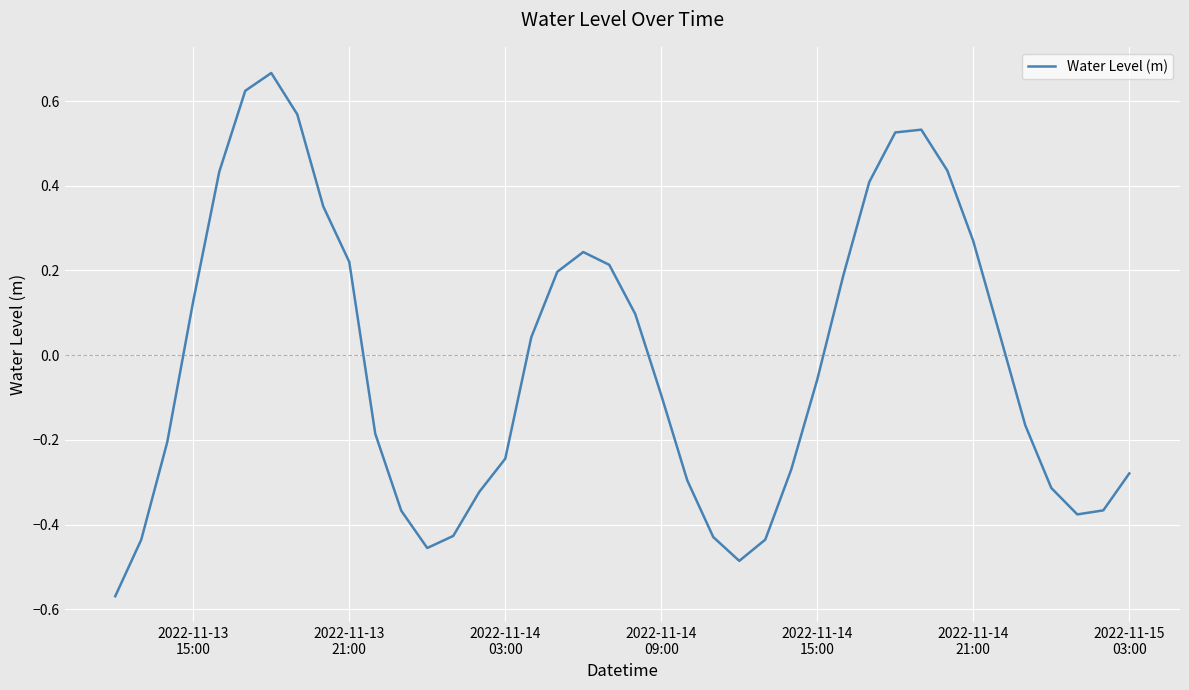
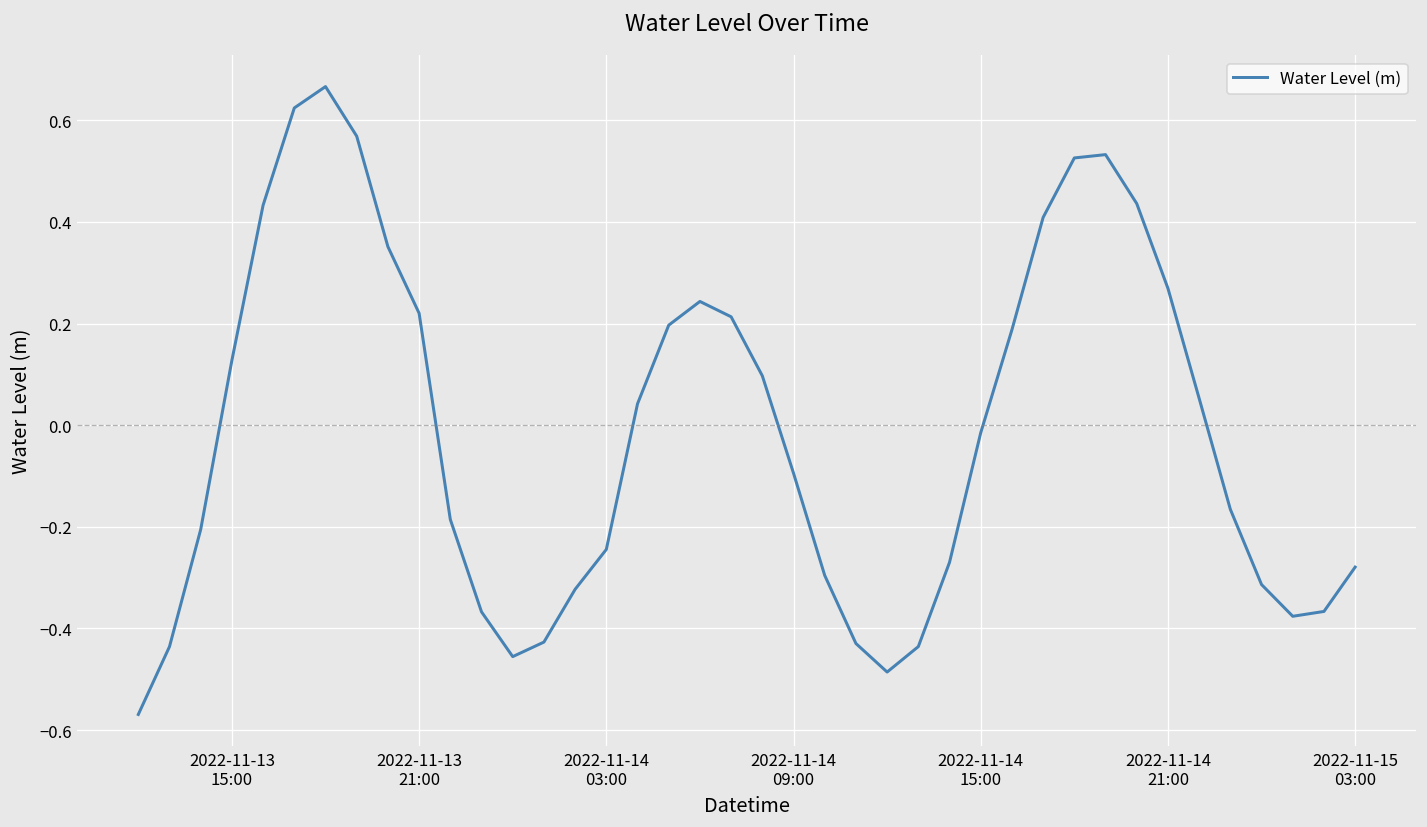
  {
    "2022-11-13 15:00": 0.13,
    "2022-11-13 21:00": 0.22,
    "2022-11-14 03:00": -0.24,
    "2022-11-14 09:00": -0.09,
-   "2022-11-14 15:00": -0.06,
+   "2022-11-14 15:00": -0.01,
    "2022-11-14 21:00": 0.27,
    "2022-11-15 03:00": -0.28
  }
